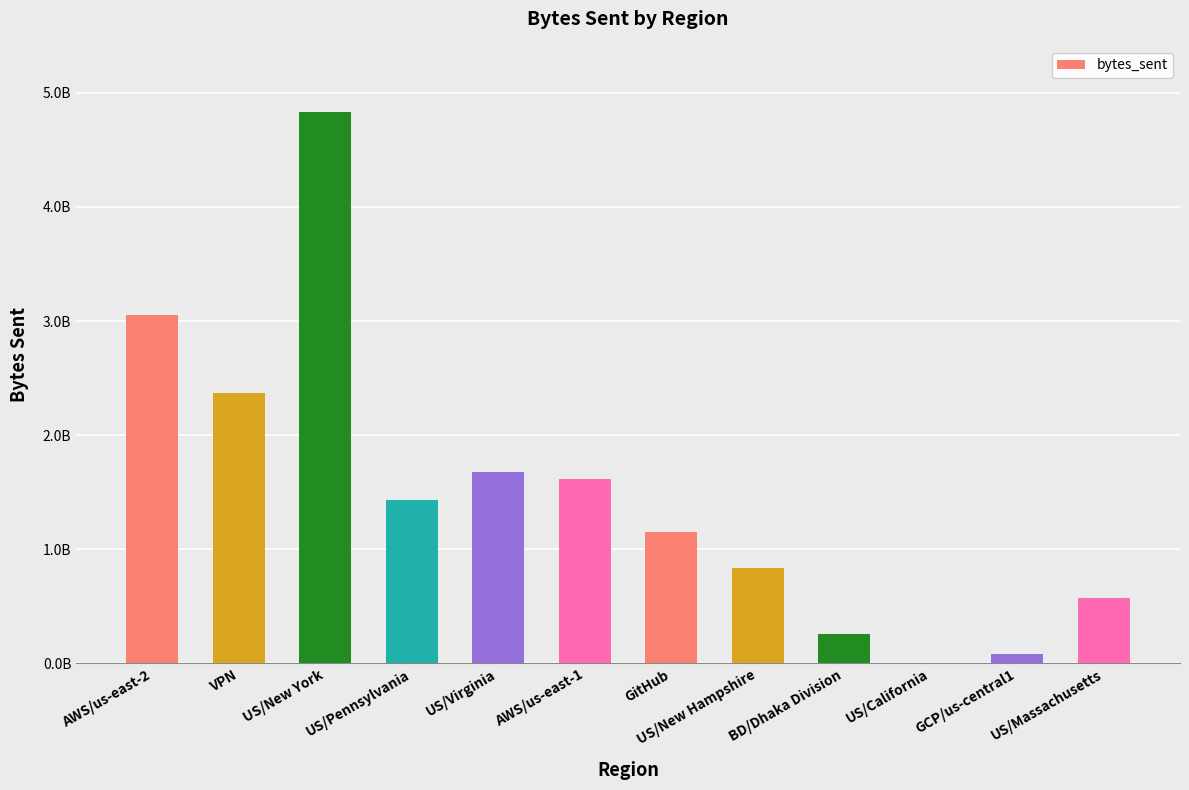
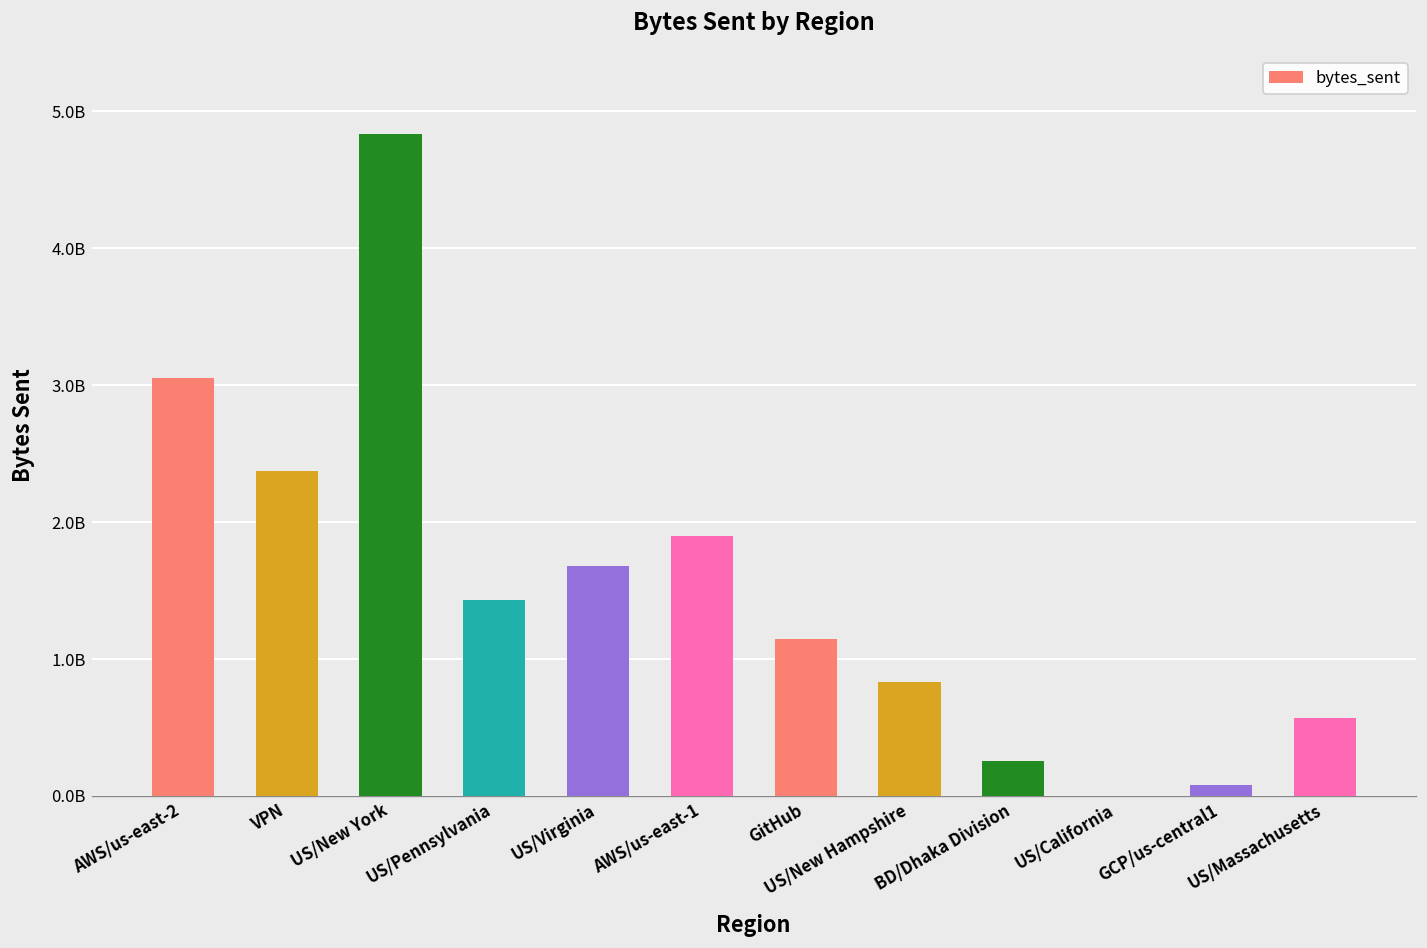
  {
    "AWS/us-east-2": 3050000000,
    "VPN": 2370000000,
    "US/New York": 4830000000,
    "US/Pennsylvania": 1430000000,
    "US/Virginia": 1680000000,
-   "AWS/us-east-1": 1620000000,
+   "AWS/us-east-1": 1900000000,
    "GitHub": 1150000000,
    "US/New Hampshire": 830000000,
    "BD/Dhaka Division": 260000000,
    "GCP/us-central1": 80000000,
    "US/Massachusetts": 570000000
  }
